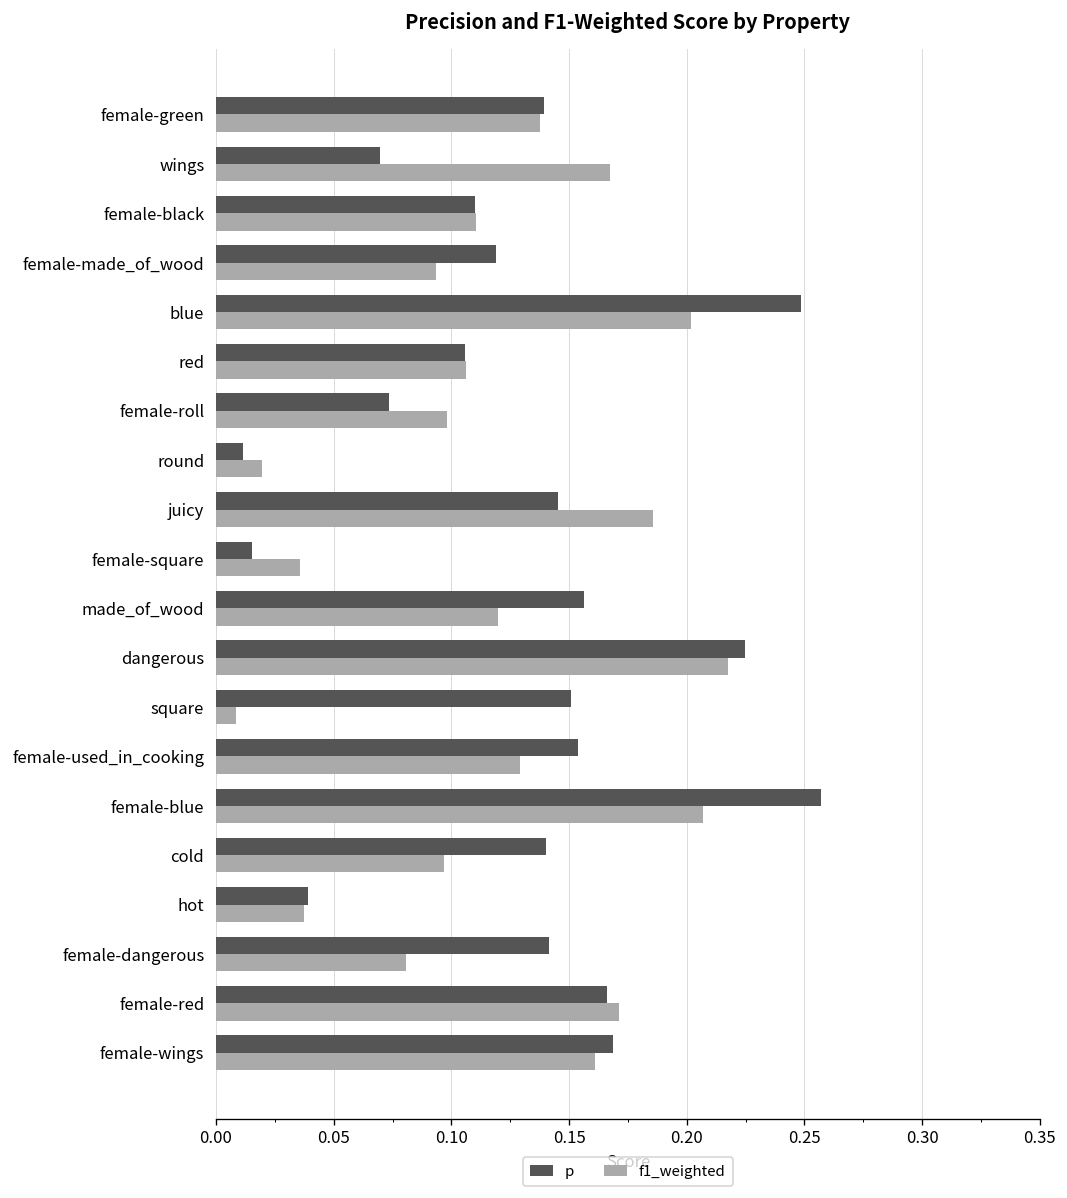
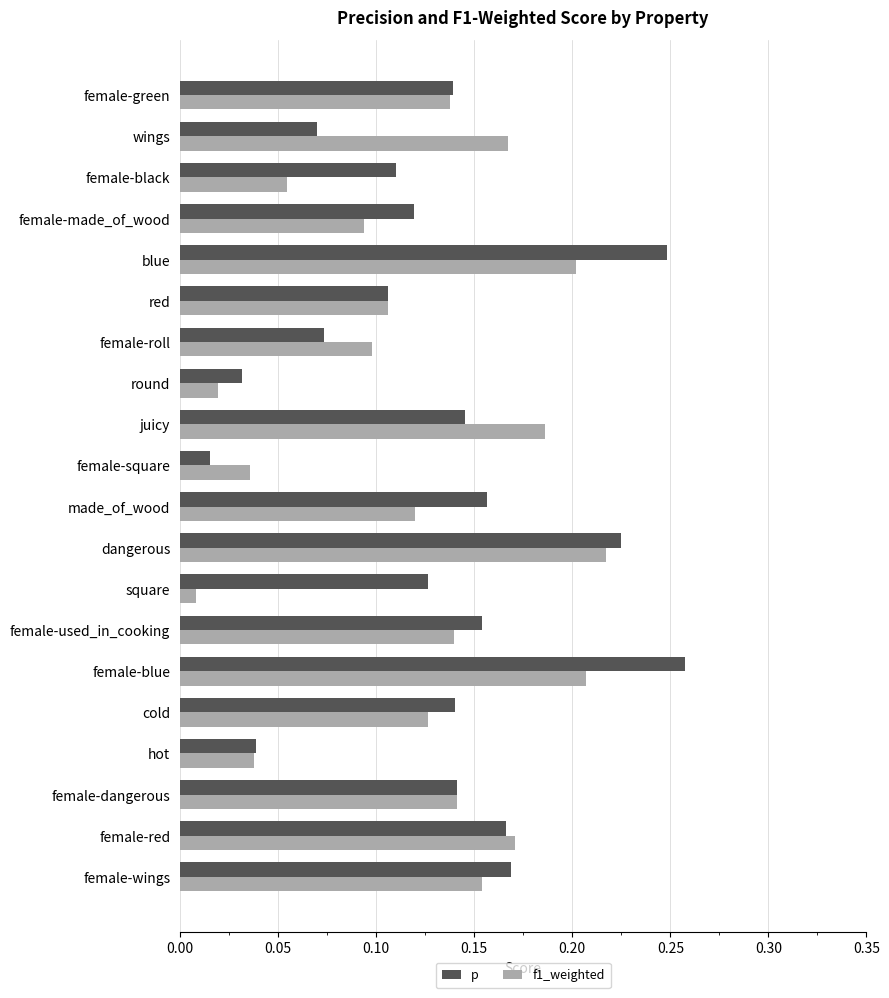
  {
    "p": {
      "female-green": 0.139,
      "wings": 0.070,
      "female-black": 0.110,
      "female-made_of_wood": 0.119,
      "blue": 0.248,
      "red": 0.106,
      "female-roll": 0.074,
-     "round": 0.011,
+     "round": 0.032,
      "juicy": 0.145,
      "female-square": 0.015,
      "made_of_wood": 0.157,
      "dangerous": 0.225,
-     "square": 0.151,
+     "square": 0.127,
      "female-used_in_cooking": 0.154,
      "female-blue": 0.257,
      "cold": 0.140,
      "hot": 0.039,
      "female-dangerous": 0.141,
      "female-red": 0.166,
      "female-wings": 0.169
    },
    "f1_weighted": {
      "female-green": 0.138,
      "wings": 0.167,
-     "female-black": 0.110,
+     "female-black": 0.055,
      "female-made_of_wood": 0.094,
      "blue": 0.202,
      "red": 0.106,
      "female-roll": 0.098,
      "round": 0.019,
      "juicy": 0.186,
      "female-square": 0.036,
      "made_of_wood": 0.120,
      "dangerous": 0.217,
      "square": 0.008,
-     "female-used_in_cooking": 0.129,
+     "female-used_in_cooking": 0.139,
      "female-blue": 0.207,
-     "cold": 0.097,
+     "cold": 0.127,
      "hot": 0.038,
-     "female-dangerous": 0.081,
+     "female-dangerous": 0.141,
      "female-red": 0.171,
-     "female-wings": 0.161
+     "female-wings": 0.154
    }
  }
